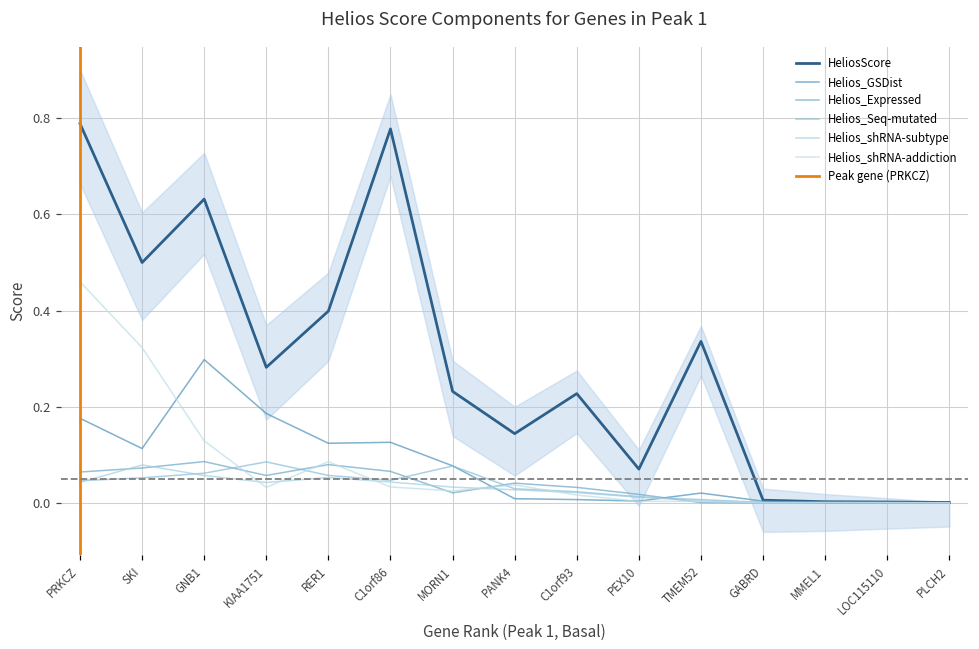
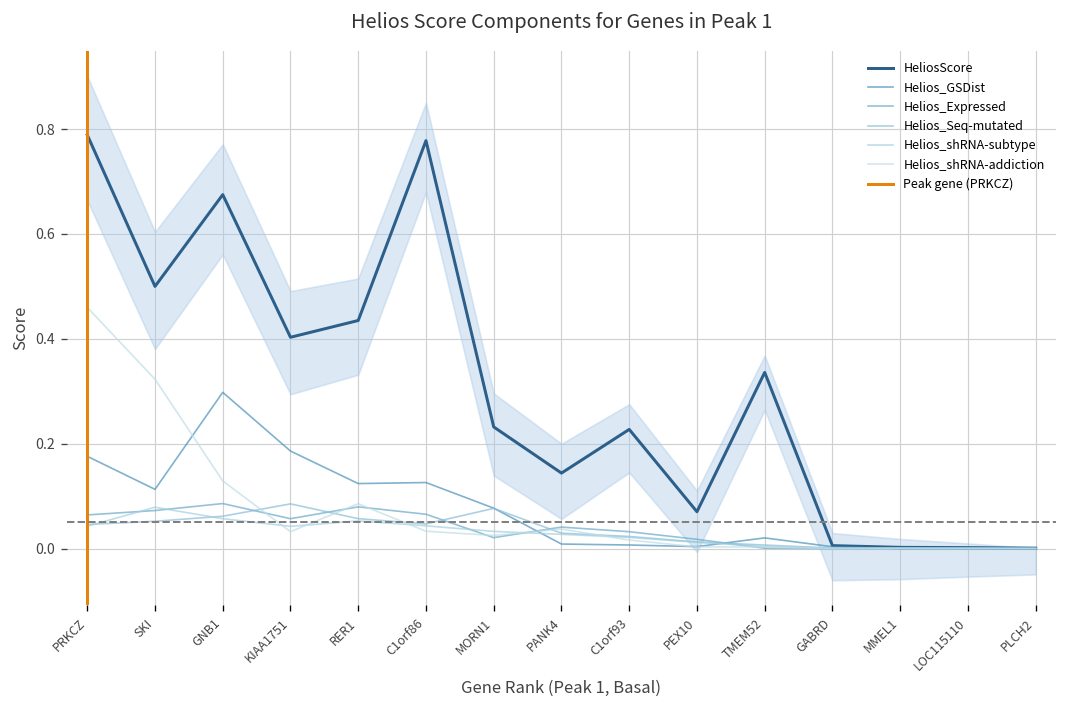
  {
    "HeliosScore": {
      "PRKCZ": 0.79,
      "SKI": 0.50,
-     "GNB1": 0.63,
-     "KIAA1751": 0.28,
-     "RER1": 0.40,
+     "GNB1": 0.68,
+     "KIAA1751": 0.40,
+     "RER1": 0.44,
      "C1orf86": 0.78,
      "MORN1": 0.23,
      "PANK4": 0.14,
      "C1orf93": 0.23,
      "PEX10": 0.07,
      "TMEM52": 0.34
    }
  }
